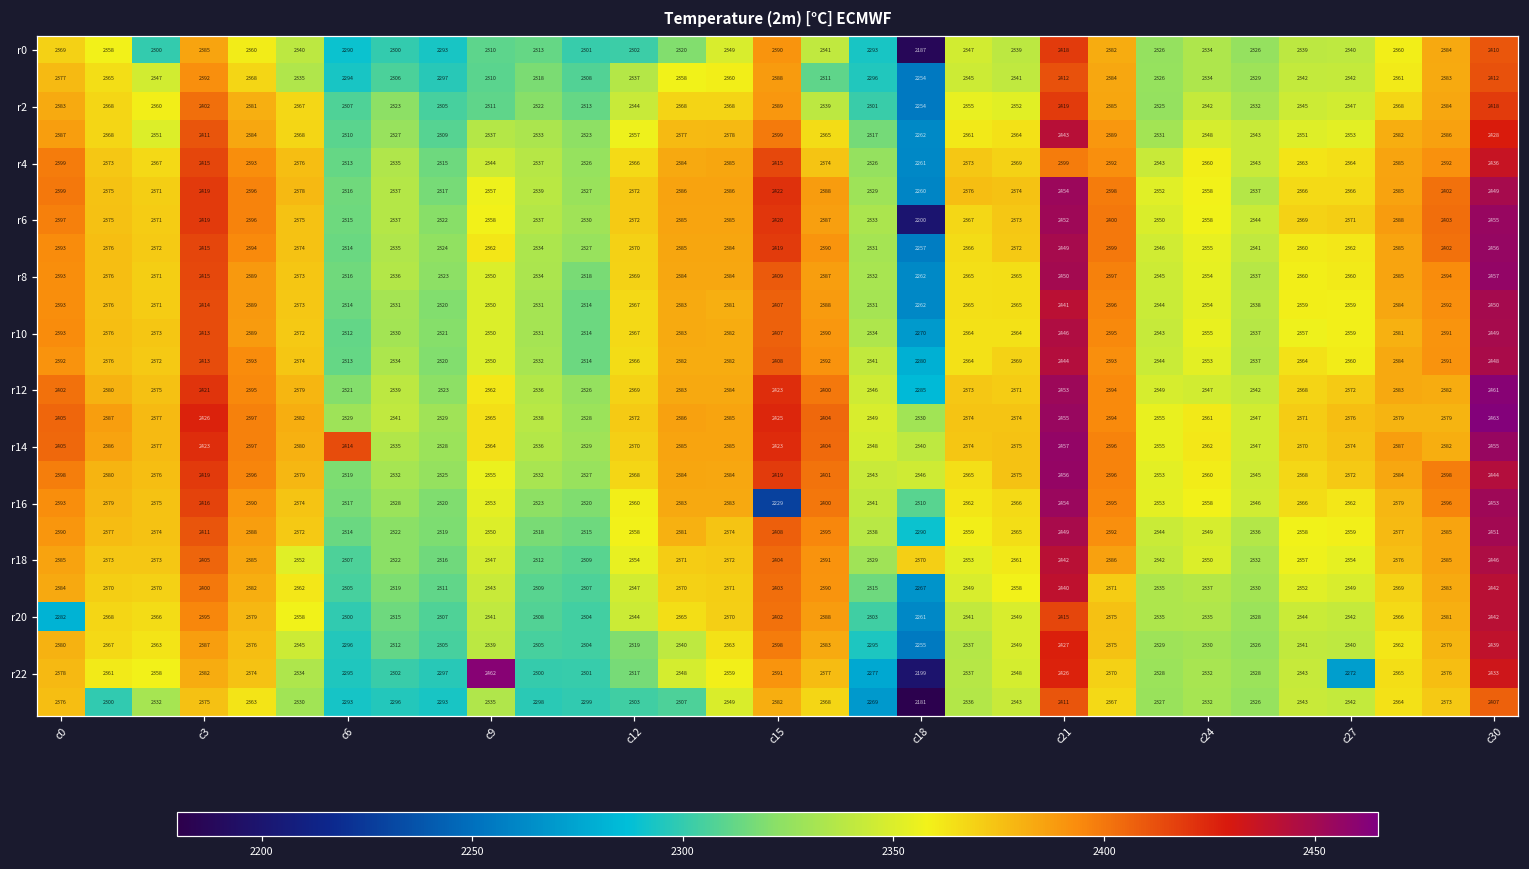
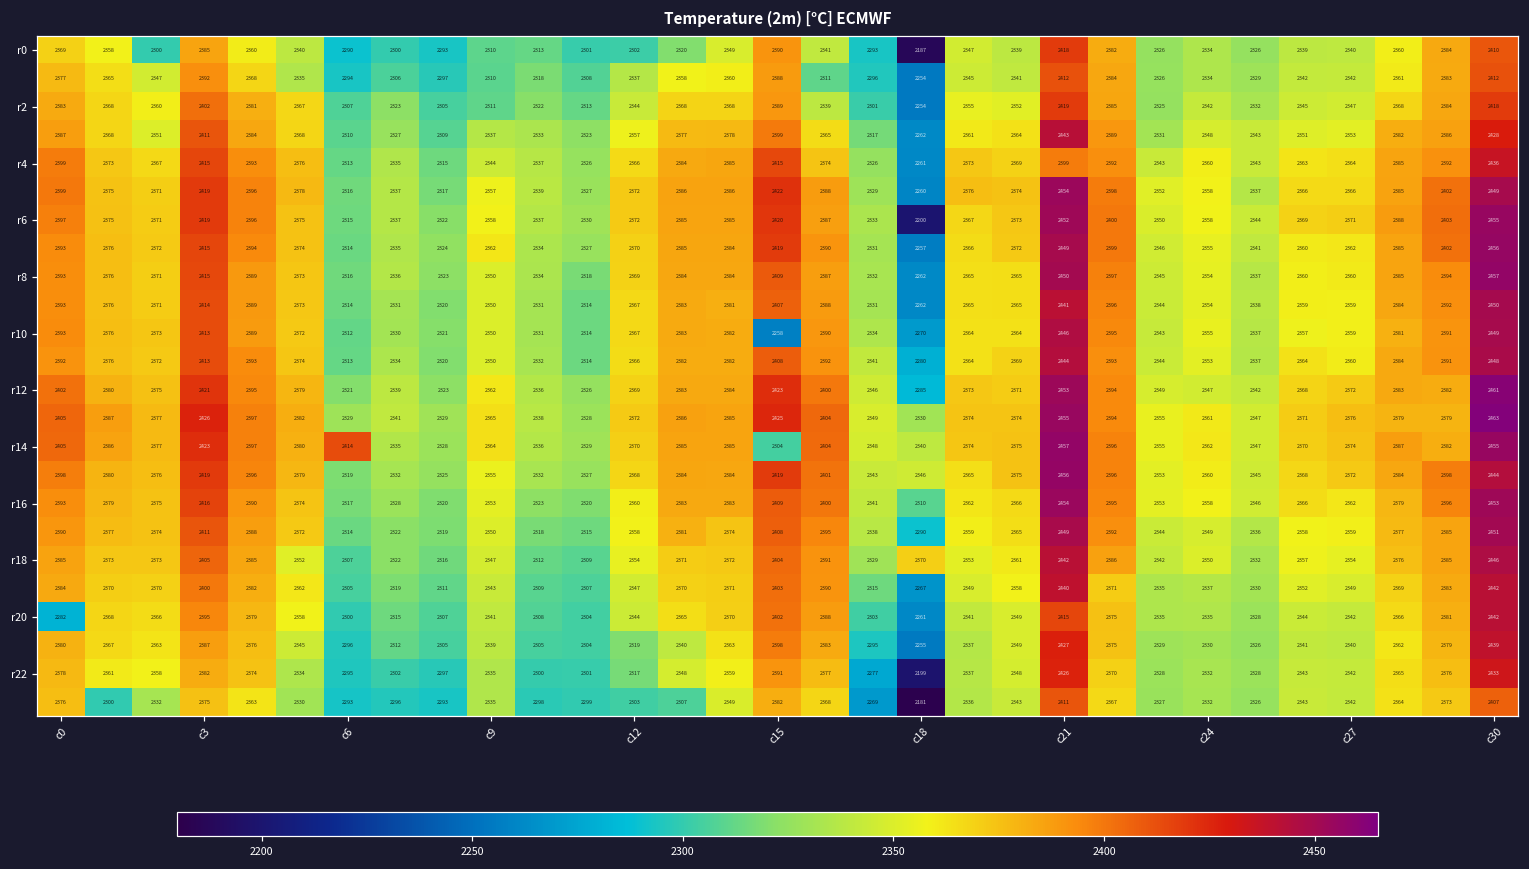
  {
    "r0": {
      "c0": 2369,
      "c3": 2385,
      "c6": 2290,
      "c9": 2310,
      "c12": 2302,
      "c15": 2390,
      "c18": 2187,
      "c21": 2418,
      "c24": 2334,
      "c27": 2340,
      "c30": 2410
    },
    "r2": {
      "c0": 2383,
      "c3": 2402,
      "c6": 2307,
      "c9": 2311,
      "c12": 2344,
      "c15": 2389,
      "c18": 2254,
      "c21": 2419,
      "c24": 2342,
      "c27": 2347,
      "c30": 2418
    },
    "r4": {
      "c0": 2399,
      "c3": 2415,
      "c6": 2313,
      "c9": 2344,
      "c12": 2366,
      "c15": 2415,
      "c18": 2261,
      "c21": 2399,
      "c24": 2360,
      "c27": 2364,
      "c30": 2436
    },
    "r6": {
      "c0": 2397,
      "c3": 2419,
      "c6": 2315,
      "c9": 2358,
      "c12": 2372,
      "c15": 2420,
      "c18": 2200,
      "c21": 2452,
      "c24": 2358,
      "c27": 2371,
      "c30": 2455
    },
    "r8": {
      "c0": 2393,
      "c3": 2415,
      "c6": 2316,
      "c9": 2350,
      "c12": 2369,
      "c15": 2409,
      "c18": 2262,
      "c21": 2450,
      "c24": 2354,
      "c27": 2360,
      "c30": 2457
    },
    "r10": {
      "c0": 2393,
      "c3": 2413,
      "c6": 2312,
      "c9": 2350,
      "c12": 2367,
-     "c15": 2407,
+     "c15": 2258,
      "c18": 2270,
      "c21": 2446,
      "c24": 2355,
      "c27": 2359,
      "c30": 2449
    },
    "r12": {
      "c0": 2402,
      "c3": 2421,
      "c6": 2321,
      "c9": 2362,
      "c12": 2369,
      "c15": 2423,
      "c18": 2285,
      "c21": 2453,
      "c24": 2347,
      "c27": 2372,
      "c30": 2461
    },
    "r14": {
      "c0": 2405,
      "c3": 2423,
      "c6": 2414,
      "c9": 2364,
      "c12": 2370,
-     "c15": 2423,
+     "c15": 2304,
      "c18": 2340,
      "c21": 2457,
      "c24": 2362,
      "c27": 2374,
      "c30": 2455
    },
    "r16": {
      "c0": 2393,
      "c3": 2416,
      "c6": 2317,
      "c9": 2353,
      "c12": 2360,
-     "c15": 2229,
+     "c15": 2409,
      "c18": 2310,
      "c21": 2454,
      "c24": 2358,
      "c27": 2362,
      "c30": 2453
    },
    "r18": {
      "c0": 2385,
      "c3": 2405,
      "c6": 2307,
      "c9": 2347,
      "c12": 2354,
      "c15": 2404,
      "c18": 2370,
      "c21": 2442,
      "c24": 2350,
      "c27": 2354,
      "c30": 2446
    },
    "r20": {
      "c0": 2282,
      "c3": 2395,
      "c6": 2300,
      "c9": 2341,
      "c12": 2344,
      "c15": 2402,
      "c18": 2261,
      "c21": 2415,
      "c24": 2335,
      "c27": 2342,
      "c30": 2442
    },
    "r22": {
      "c0": 2378,
      "c3": 2382,
      "c6": 2295,
-     "c9": 2462,
+     "c9": 2335,
      "c12": 2317,
      "c15": 2391,
      "c18": 2199,
      "c21": 2426,
      "c24": 2332,
-     "c27": 2272,
+     "c27": 2342,
      "c30": 2433
    }
  }
